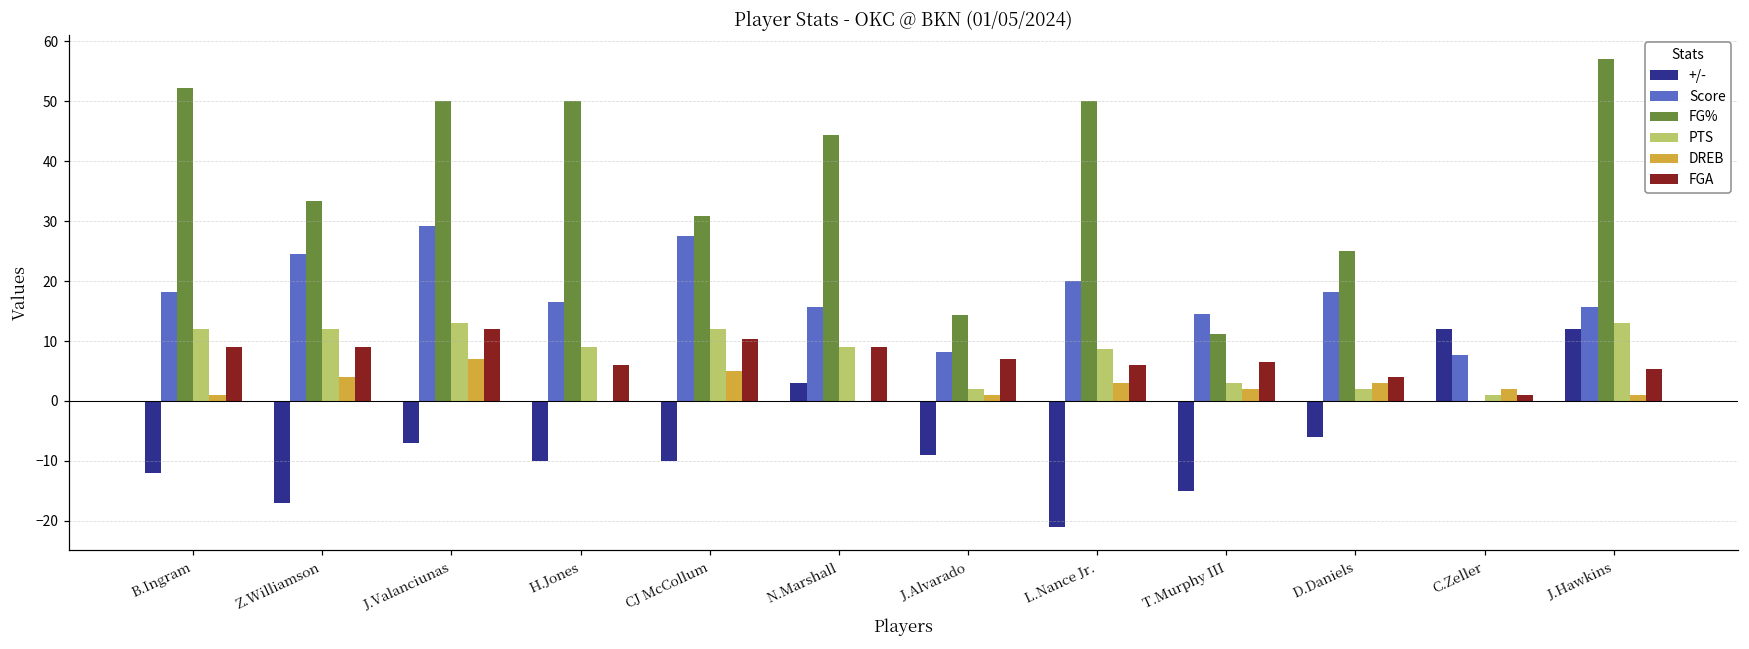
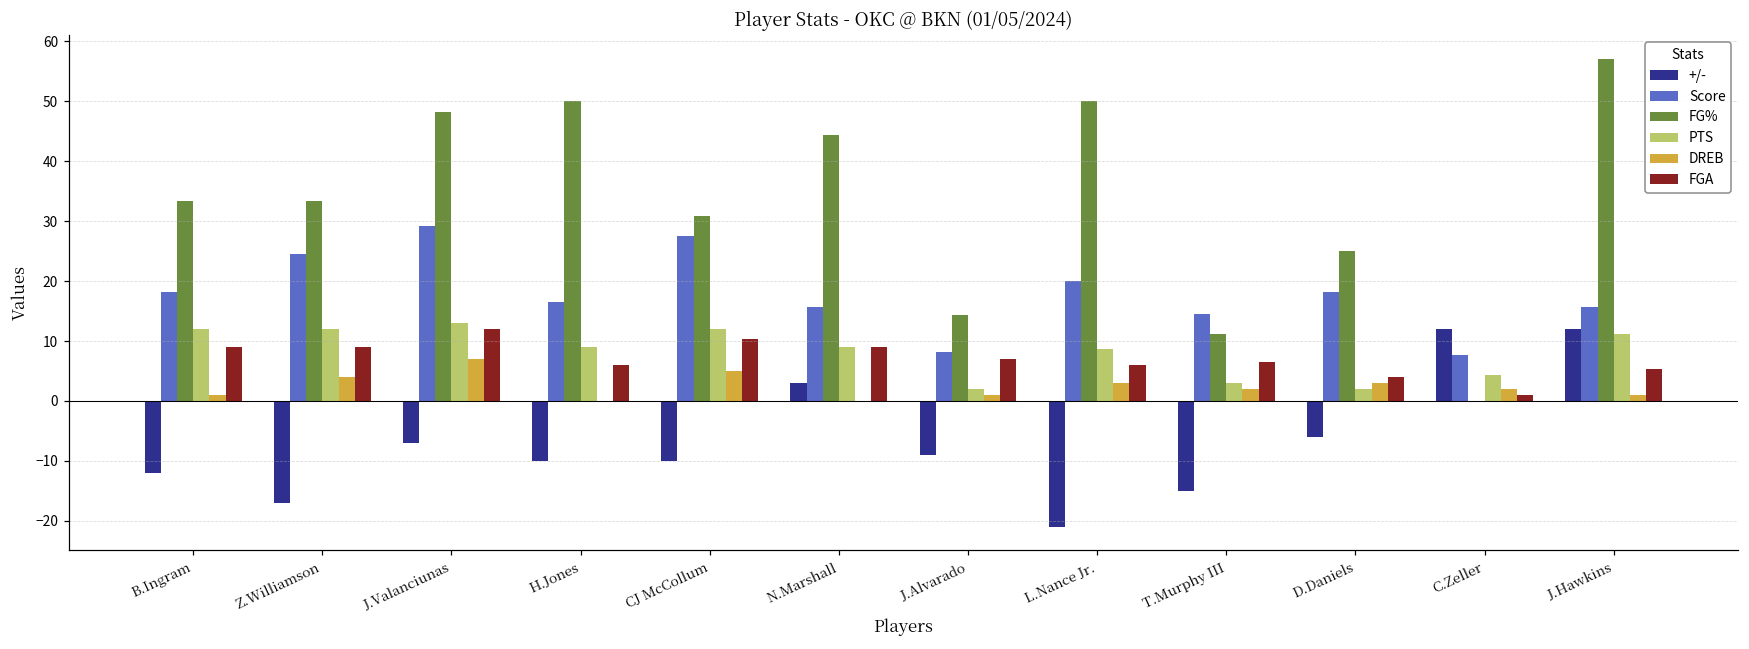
  {
    "+/-": {
      "B.Ingram": -12,
      "Z.Williamson": -17,
      "J.Valanciunas": -7,
      "H.Jones": -10,
      "CJ McCollum": -10,
      "N.Marshall": 3,
      "J.Alvarado": -9,
      "L.Nance Jr.": -21,
      "T.Murphy III": -15,
      "D.Daniels": -6,
      "C.Zeller": 12,
      "J.Hawkins": 12
    },
    "Score": {
      "B.Ingram": 18,
      "Z.Williamson": 25,
      "J.Valanciunas": 29,
      "H.Jones": 17,
      "CJ McCollum": 28,
      "N.Marshall": 16,
      "J.Alvarado": 8,
      "L.Nance Jr.": 20,
      "T.Murphy III": 15,
      "D.Daniels": 18,
      "C.Zeller": 8,
      "J.Hawkins": 16
    },
    "FG%": {
-     "B.Ingram": 52,
+     "B.Ingram": 33,
      "Z.Williamson": 33,
-     "J.Valanciunas": 50,
+     "J.Valanciunas": 48,
      "H.Jones": 50,
      "CJ McCollum": 31,
      "N.Marshall": 44,
      "J.Alvarado": 14,
      "L.Nance Jr.": 50,
      "T.Murphy III": 11,
      "D.Daniels": 25,
      "C.Zeller": 0,
      "J.Hawkins": 57
    },
    "PTS": {
      "B.Ingram": 12,
      "Z.Williamson": 12,
      "J.Valanciunas": 13,
      "H.Jones": 9,
      "CJ McCollum": 12,
      "N.Marshall": 9,
      "J.Alvarado": 2,
      "L.Nance Jr.": 9,
      "T.Murphy III": 3,
      "D.Daniels": 2,
-     "C.Zeller": 1,
-     "J.Hawkins": 13
+     "C.Zeller": 4,
+     "J.Hawkins": 11
    },
    "DREB": {
      "B.Ingram": 1,
      "Z.Williamson": 4,
      "J.Valanciunas": 7,
      "H.Jones": 0,
      "CJ McCollum": 5,
      "N.Marshall": 0,
      "J.Alvarado": 1,
      "L.Nance Jr.": 3,
      "T.Murphy III": 2,
      "D.Daniels": 3,
      "C.Zeller": 2,
      "J.Hawkins": 1
    },
    "FGA": {
      "B.Ingram": 9,
      "Z.Williamson": 9,
      "J.Valanciunas": 12,
      "H.Jones": 6,
      "CJ McCollum": 10,
      "N.Marshall": 9,
      "J.Alvarado": 7,
      "L.Nance Jr.": 6,
      "T.Murphy III": 7,
      "D.Daniels": 4,
      "C.Zeller": 1,
      "J.Hawkins": 5
    }
  }
